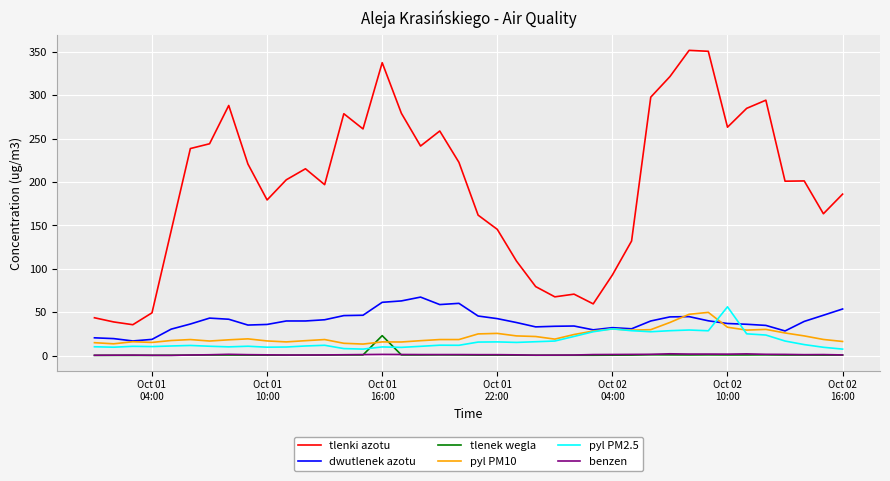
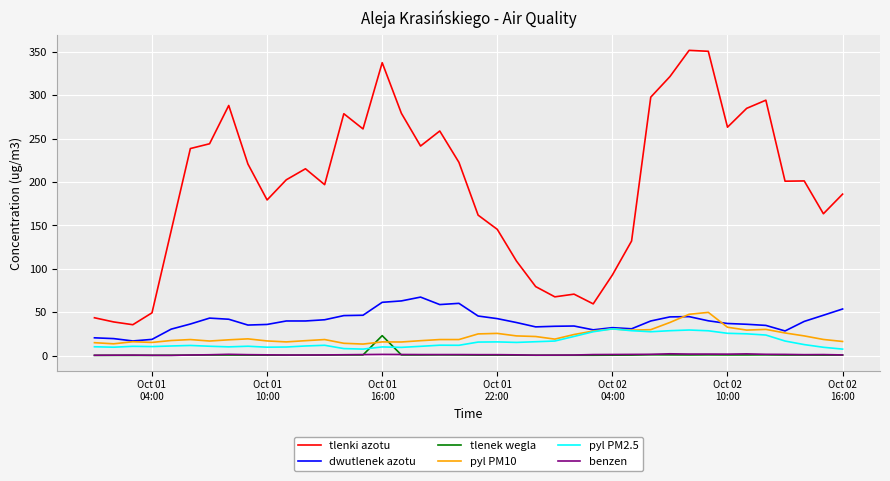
  {
    "tlenki azotu": {
      "Oct 01 04:00": 50,
      "Oct 01 10:00": 180,
      "Oct 01 16:00": 340,
      "Oct 01 22:00": 150,
      "Oct 02 04:00": 90,
      "Oct 02 10:00": 260,
      "Oct 02 16:00": 190
    },
    "dwutlenek azotu": {
      "Oct 01 04:00": 20,
      "Oct 01 10:00": 40,
      "Oct 01 16:00": 60,
      "Oct 01 22:00": 40,
      "Oct 02 10:00": 40,
      "Oct 02 16:00": 50
    },
    "tlenek wegla": {
      "Oct 01 16:00": 20
    },
    "pyl PM10": {
      "Oct 01 04:00": 20,
      "Oct 01 10:00": 20,
      "Oct 01 16:00": 20,
      "Oct 01 22:00": 30,
      "Oct 02 10:00": 30,
      "Oct 02 16:00": 20
    },
    "pyl PM2.5": {
      "Oct 01 04:00": 10,
      "Oct 01 10:00": 10,
      "Oct 01 16:00": 10,
      "Oct 01 22:00": 20,
-     "Oct 02 10:00": 60,
+     "Oct 02 10:00": 30,
      "Oct 02 16:00": 10
    },
    "benzen": {
      "Oct 01 16:00": 0
    }
  }
